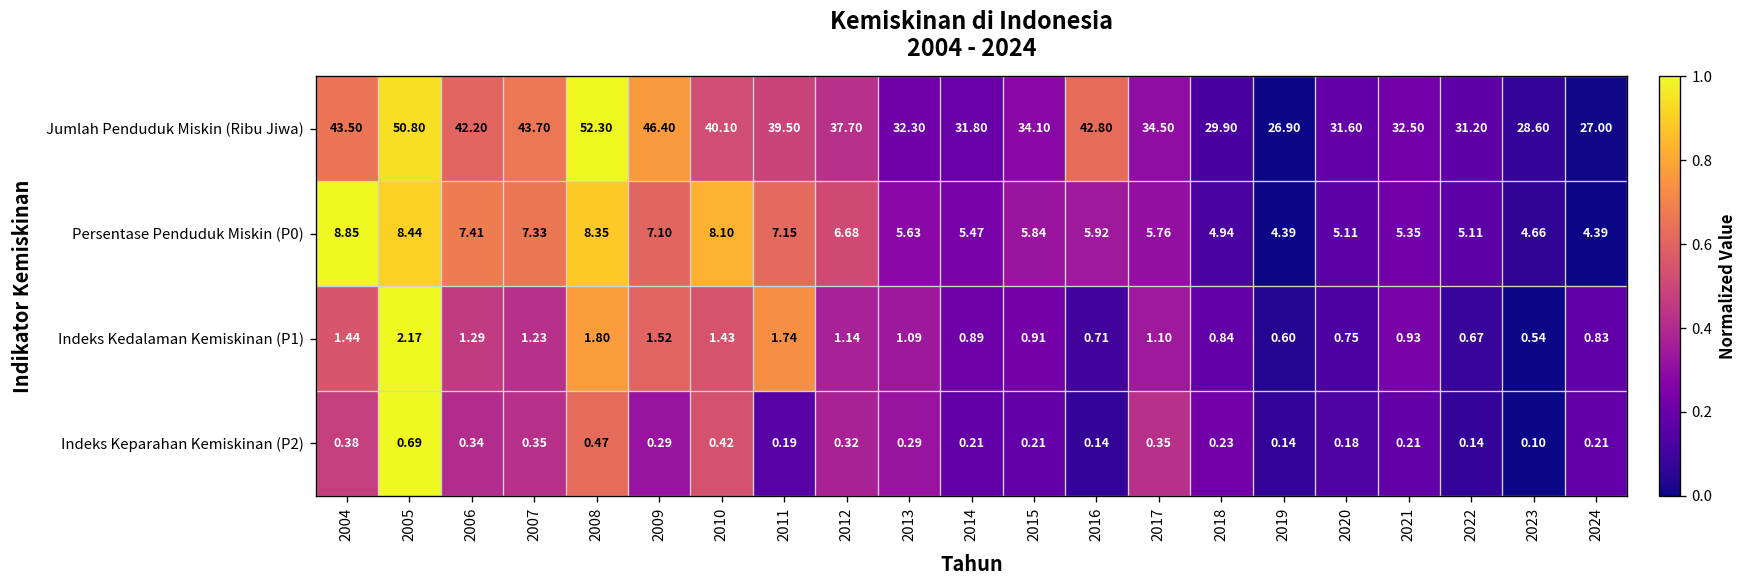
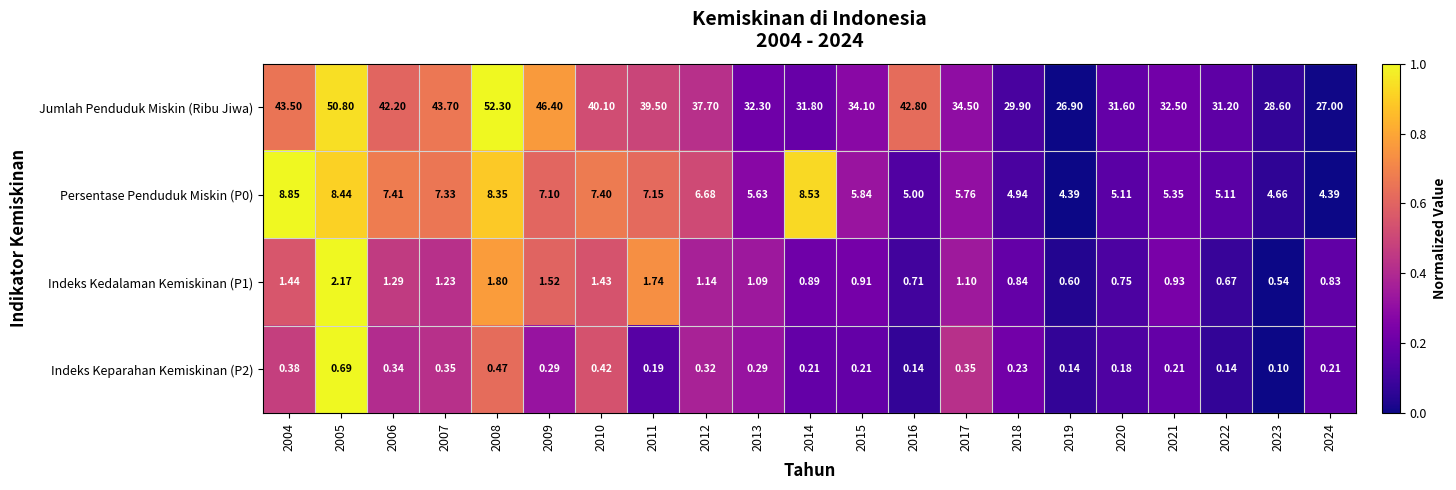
  {
    "Jumlah Penduduk Miskin (Ribu Jiwa)": {
      "2004": 43.50,
      "2005": 50.80,
      "2006": 42.20,
      "2007": 43.70,
      "2008": 52.30,
      "2009": 46.40,
      "2010": 40.10,
      "2011": 39.50,
      "2012": 37.70,
      "2013": 32.30,
      "2014": 31.80,
      "2015": 34.10,
      "2016": 42.80,
      "2017": 34.50,
      "2018": 29.90,
      "2019": 26.90,
      "2020": 31.60,
      "2021": 32.50,
      "2022": 31.20,
      "2023": 28.60,
      "2024": 27.00
    },
    "Persentase Penduduk Miskin (P0)": {
      "2004": 8.85,
      "2005": 8.44,
      "2006": 7.41,
      "2007": 7.33,
      "2008": 8.35,
      "2009": 7.10,
-     "2010": 8.10,
+     "2010": 7.40,
      "2011": 7.15,
      "2012": 6.68,
      "2013": 5.63,
-     "2014": 5.47,
+     "2014": 8.53,
      "2015": 5.84,
-     "2016": 5.92,
+     "2016": 5.00,
      "2017": 5.76,
      "2018": 4.94,
      "2019": 4.39,
      "2020": 5.11,
      "2021": 5.35,
      "2022": 5.11,
      "2023": 4.66,
      "2024": 4.39
    },
    "Indeks Kedalaman Kemiskinan (P1)": {
      "2004": 1.44,
      "2005": 2.17,
      "2006": 1.29,
      "2007": 1.23,
      "2008": 1.80,
      "2009": 1.52,
      "2010": 1.43,
      "2011": 1.74,
      "2012": 1.14,
      "2013": 1.09,
      "2014": 0.89,
      "2015": 0.91,
      "2016": 0.71,
      "2017": 1.10,
      "2018": 0.84,
      "2019": 0.60,
      "2020": 0.75,
      "2021": 0.93,
      "2022": 0.67,
      "2023": 0.54,
      "2024": 0.83
    },
    "Indeks Keparahan Kemiskinan (P2)": {
      "2004": 0.38,
      "2005": 0.69,
      "2006": 0.34,
      "2007": 0.35,
      "2008": 0.47,
      "2009": 0.29,
      "2010": 0.42,
      "2011": 0.19,
      "2012": 0.32,
      "2013": 0.29,
      "2014": 0.21,
      "2015": 0.21,
      "2016": 0.14,
      "2017": 0.35,
      "2018": 0.23,
      "2019": 0.14,
      "2020": 0.18,
      "2021": 0.21,
      "2022": 0.14,
      "2023": 0.10,
      "2024": 0.21
    }
  }
